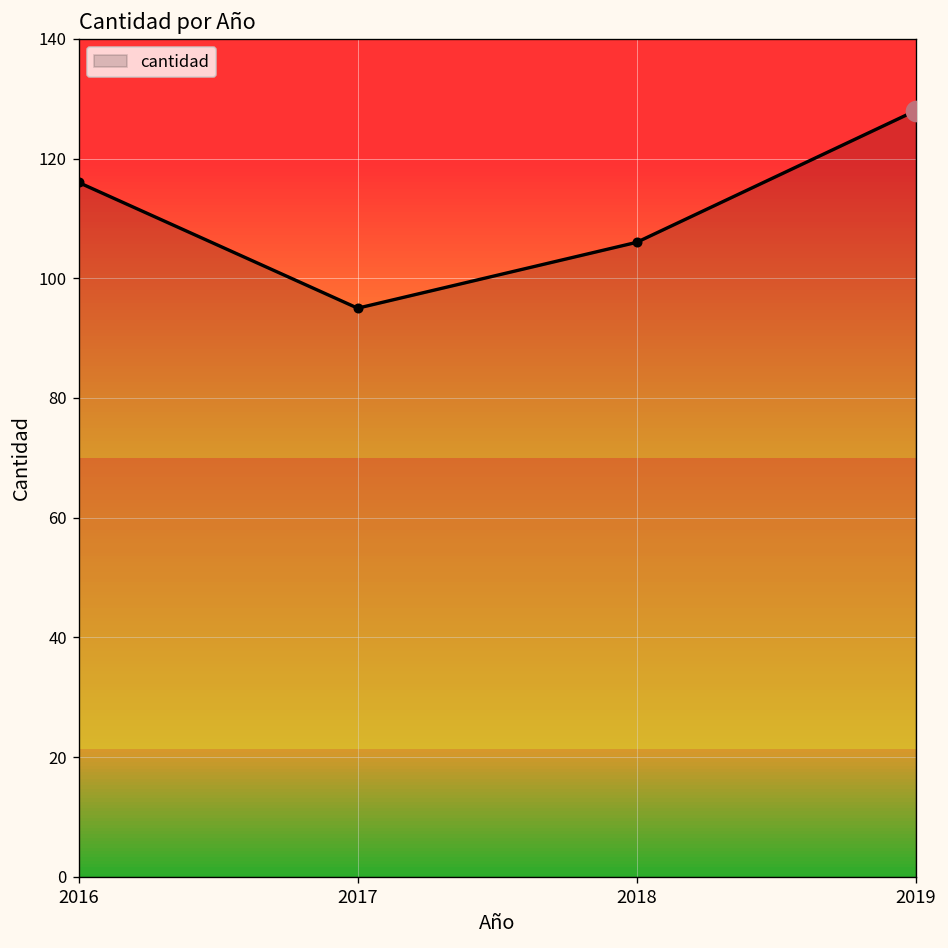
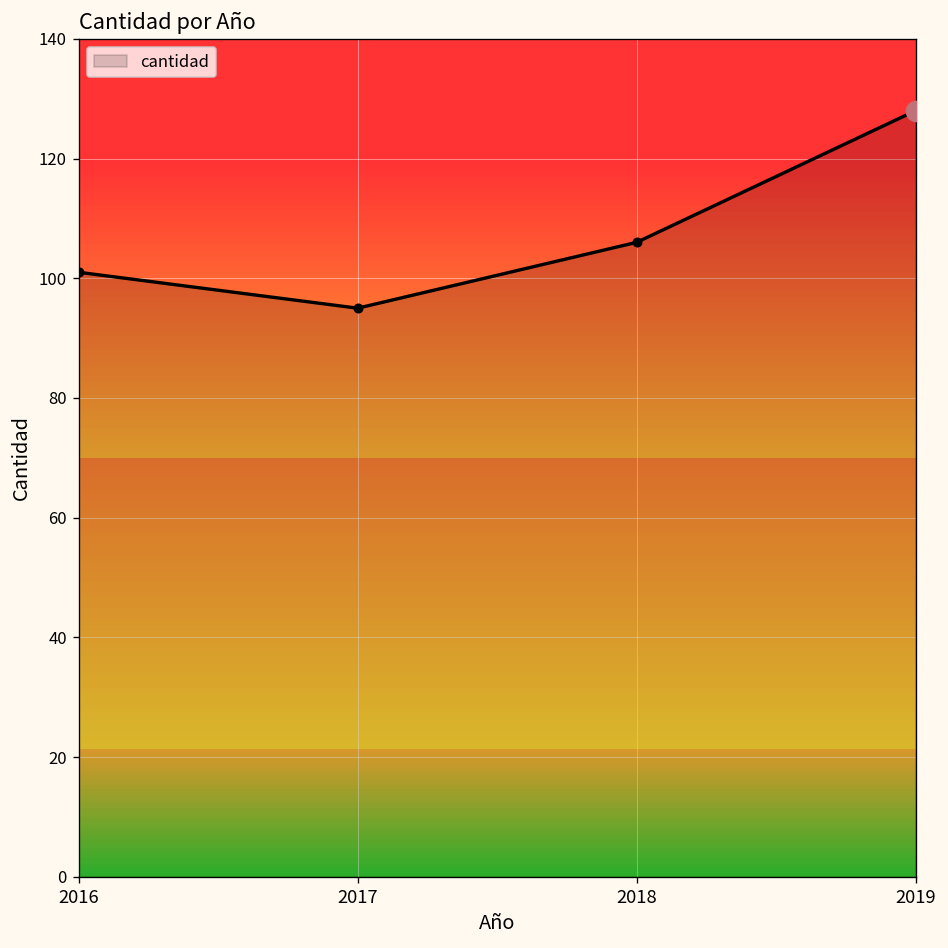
  {
    "cantidad": {
-     "2016": 116,
+     "2016": 101,
      "2017": 95,
      "2018": 106
    }
  }
